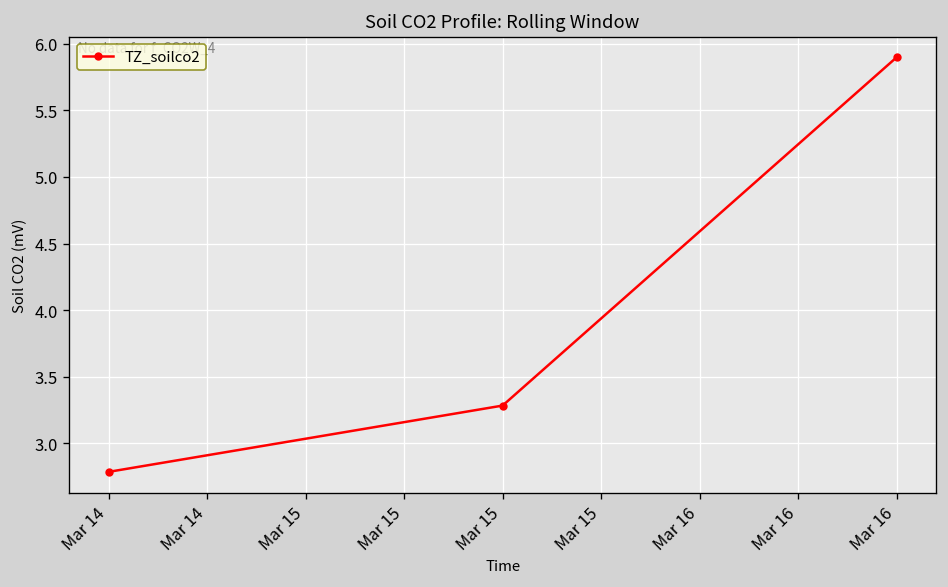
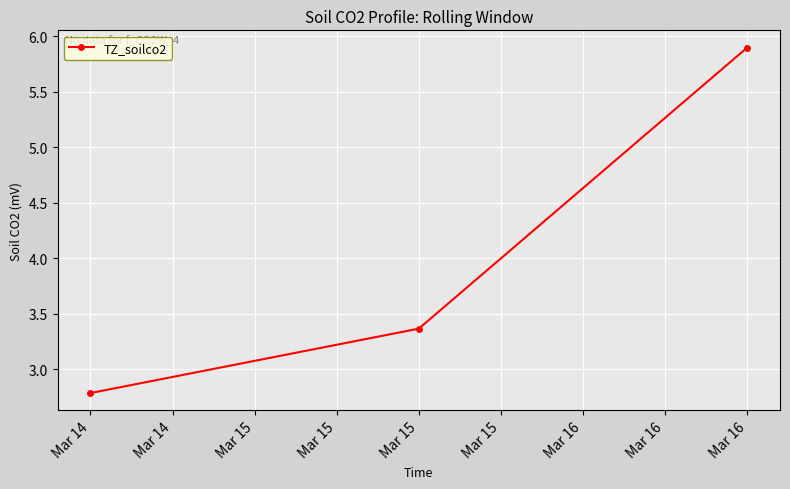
  {
    "Mar 14": 2.79,
-   "Mar 15": 3.28,
+   "Mar 15": 3.37,
    "Mar 16": 5.90
  }
